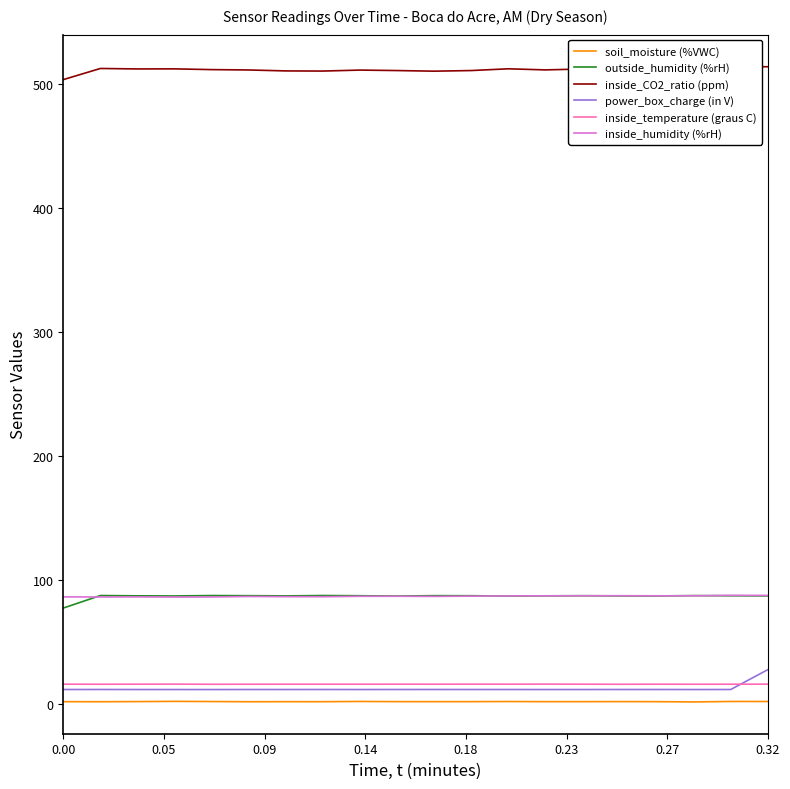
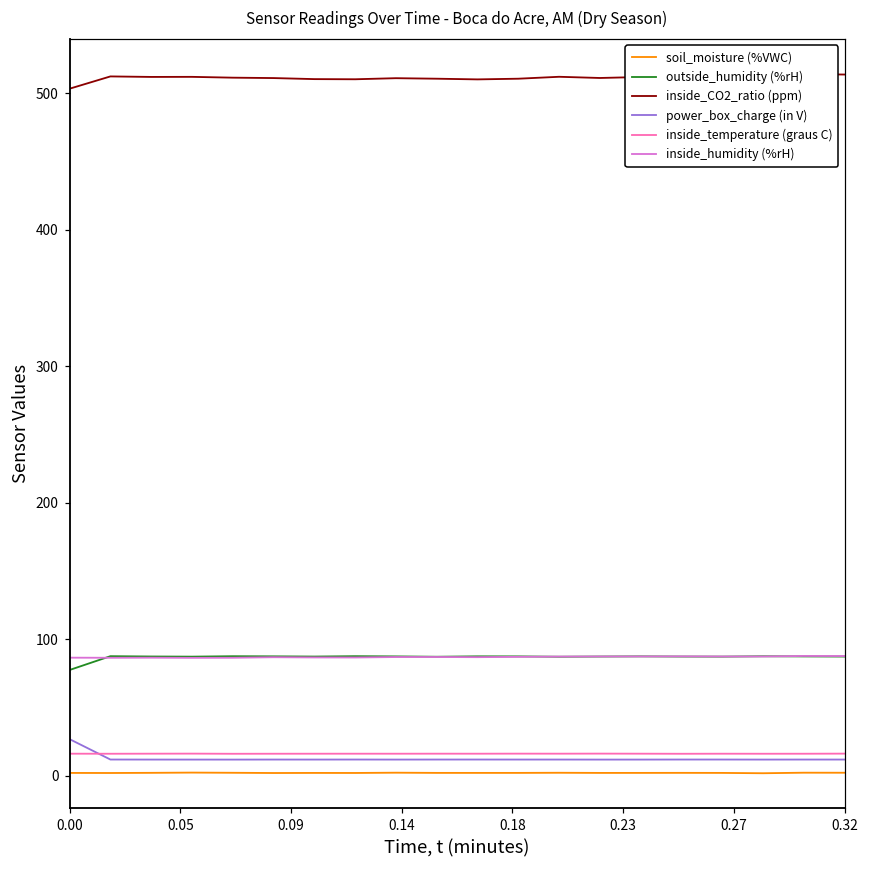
  {
    "soil_moisture (%VWC)": {
      "0.00": 2,
      "0.32": 2
    },
    "outside_humidity (%rH)": {
      "0.00": 77
    },
    "inside_CO2_ratio (ppm)": {
      "0.00": 503,
      "0.32": 514
    },
    "power_box_charge (in V)": {
-     "0.00": 12,
-     "0.32": 28
+     "0.00": 27,
+     "0.32": 12
    }
  }
